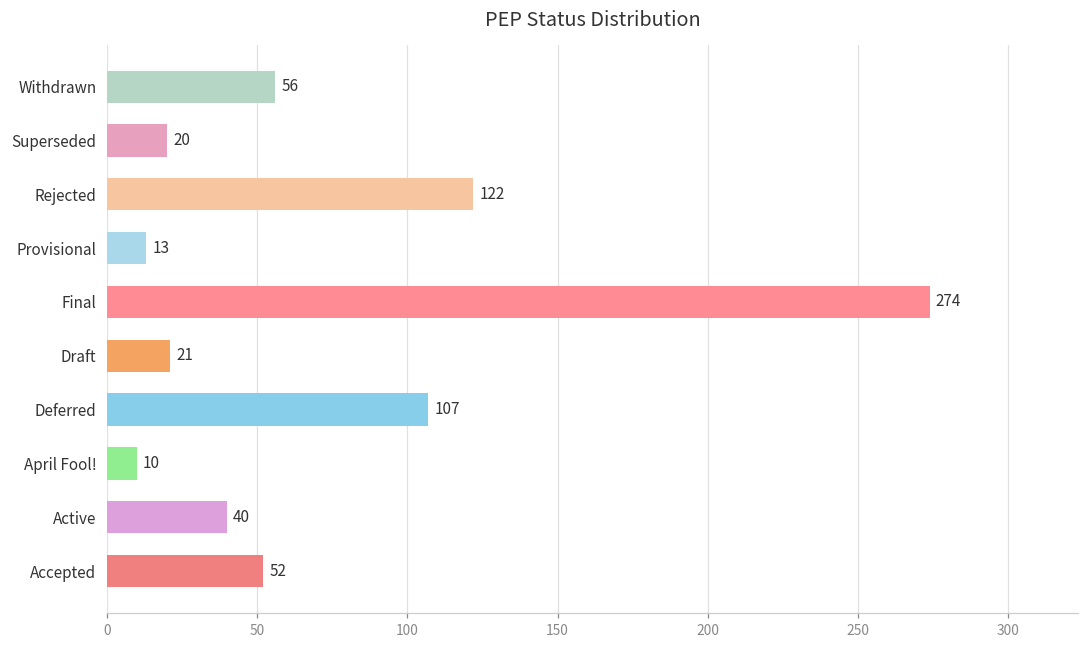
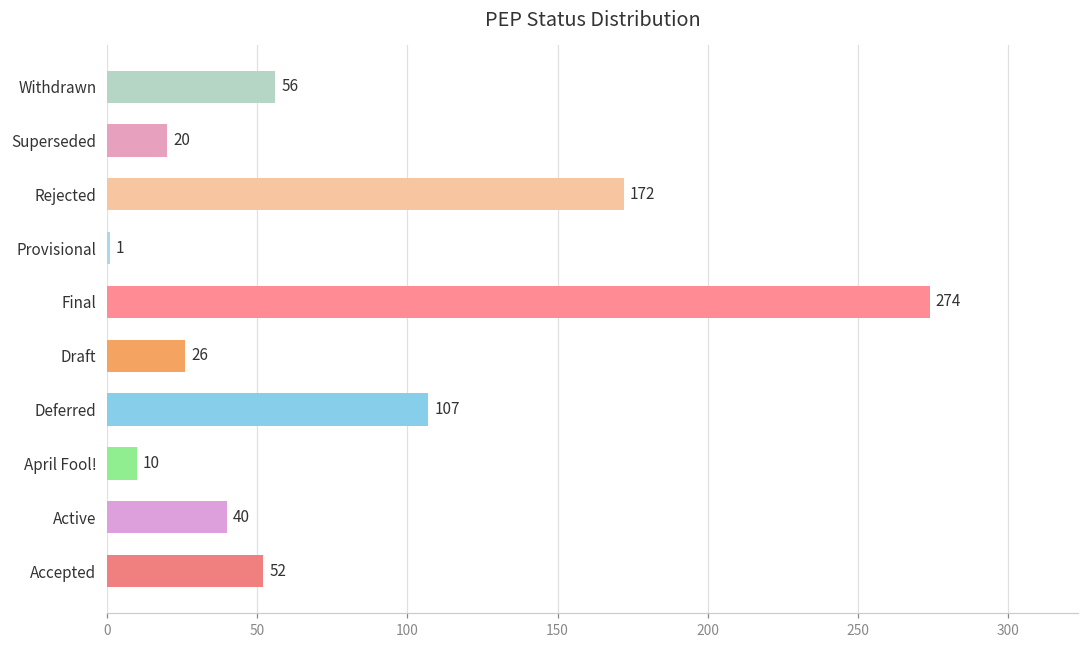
  {
    "Withdrawn": 56,
    "Superseded": 20,
-   "Rejected": 122,
-   "Provisional": 13,
+   "Rejected": 172,
+   "Provisional": 1,
    "Final": 274,
-   "Draft": 21,
+   "Draft": 26,
    "Deferred": 107,
    "April Fool!": 10,
    "Active": 40,
    "Accepted": 52
  }
